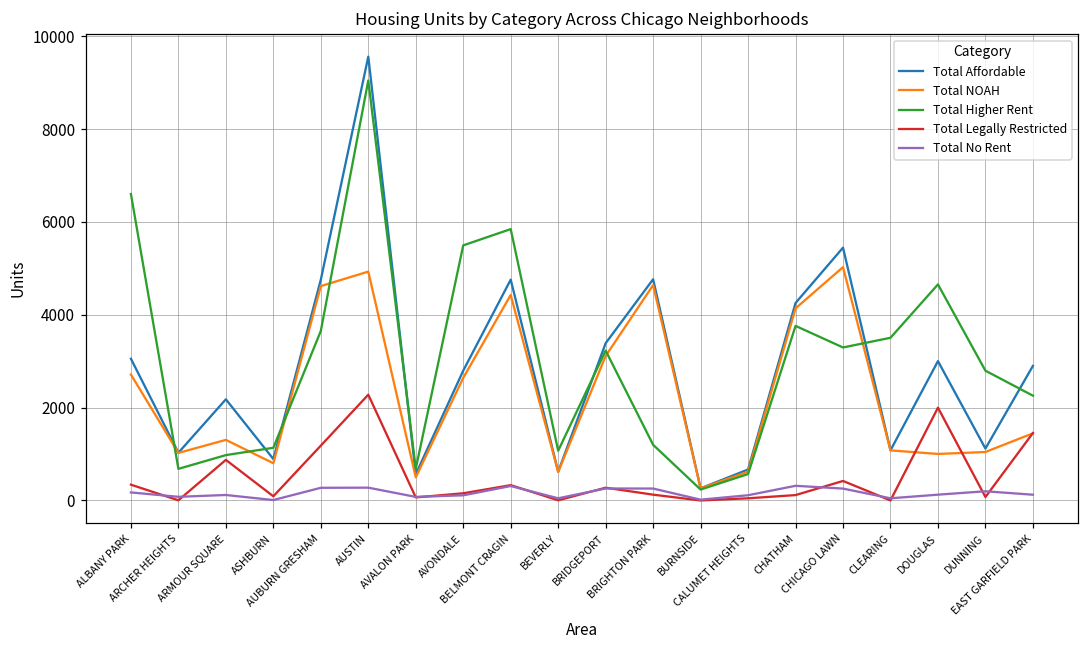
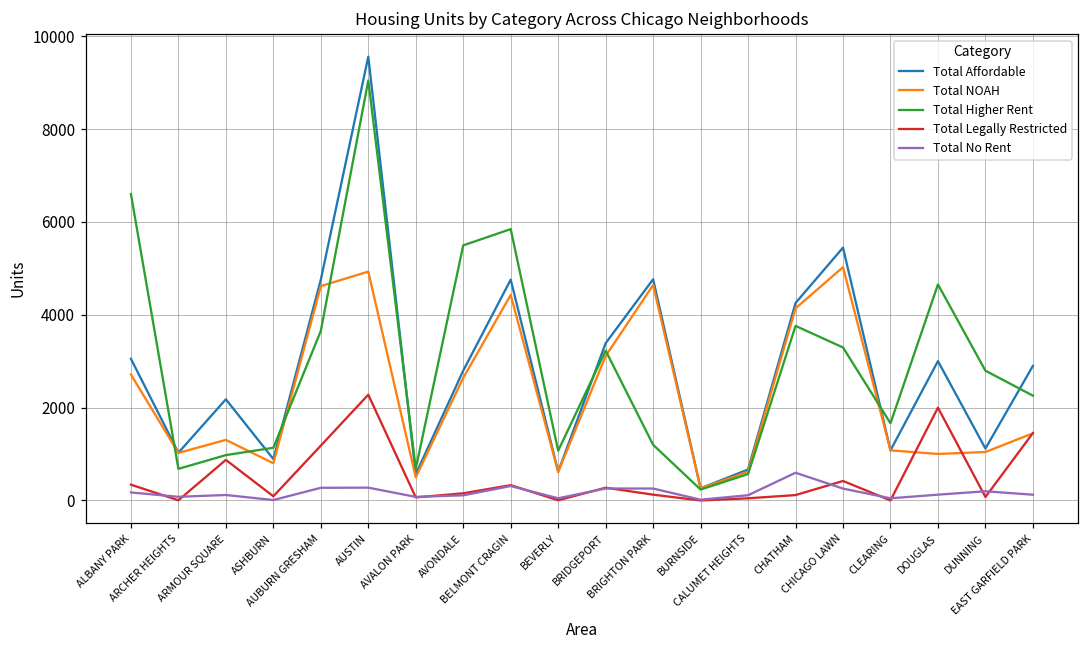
  {
    "Total Affordable": {
      "ALBANY PARK": 3100,
      "ARMOUR SQUARE": 2200,
      "ASHBURN": 900,
      "AUBURN GRESHAM": 4800,
      "AUSTIN": 9600,
      "AVALON PARK": 600,
      "AVONDALE": 2800,
      "BELMONT CRAGIN": 4800,
      "BRIDGEPORT": 3400,
      "BRIGHTON PARK": 4800,
      "CHATHAM": 4300,
      "CHICAGO LAWN": 5400,
      "DOUGLAS": 3000,
      "DUNNING": 1100,
      "EAST GARFIELD PARK": 2900
    },
    "Total NOAH": {
      "ALBANY PARK": 2700,
      "ARMOUR SQUARE": 1300,
      "ASHBURN": 800,
      "AUBURN GRESHAM": 4600,
      "AUSTIN": 4900,
      "AVALON PARK": 500,
      "AVONDALE": 2600,
      "BELMONT CRAGIN": 4400,
      "BRIDGEPORT": 3100,
      "BRIGHTON PARK": 4600,
      "CHATHAM": 4100,
      "CHICAGO LAWN": 5000,
      "DOUGLAS": 1000,
      "DUNNING": 1000
    },
    "Total Higher Rent": {
      "ALBANY PARK": 6600,
      "ARCHER HEIGHTS": 700,
      "ARMOUR SQUARE": 1000,
      "ASHBURN": 1100,
      "AUBURN GRESHAM": 3700,
      "AUSTIN": 9000,
      "AVALON PARK": 700,
      "AVONDALE": 5500,
      "BELMONT CRAGIN": 5800,
      "BEVERLY": 1100,
      "BRIDGEPORT": 3200,
      "BRIGHTON PARK": 1200,
      "CHATHAM": 3800,
      "CHICAGO LAWN": 3300,
-     "CLEARING": 3500,
+     "CLEARING": 1700,
      "DOUGLAS": 4700,
      "DUNNING": 2800,
      "EAST GARFIELD PARK": 2300
    },
    "Total Legally Restricted": {
      "ALBANY PARK": 300,
      "ARCHER HEIGHTS": 0,
      "ARMOUR SQUARE": 900,
      "ASHBURN": 100,
      "AUBURN GRESHAM": 1200,
      "AUSTIN": 2300,
      "BRIGHTON PARK": 100,
      "CALUMET HEIGHTS": 0,
      "CHATHAM": 100,
      "CHICAGO LAWN": 400,
      "DOUGLAS": 2000,
      "DUNNING": 100
    },
    "Total No Rent": {
      "ALBANY PARK": 200,
      "ARCHER HEIGHTS": 100,
      "ARMOUR SQUARE": 100,
      "ASHBURN": 0,
      "AUBURN GRESHAM": 300,
      "AUSTIN": 300,
      "BRIGHTON PARK": 300,
      "CALUMET HEIGHTS": 100,
-     "CHATHAM": 300,
+     "CHATHAM": 600,
      "CHICAGO LAWN": 300,
      "DOUGLAS": 100,
      "DUNNING": 200,
      "EAST GARFIELD PARK": 100
    }
  }
